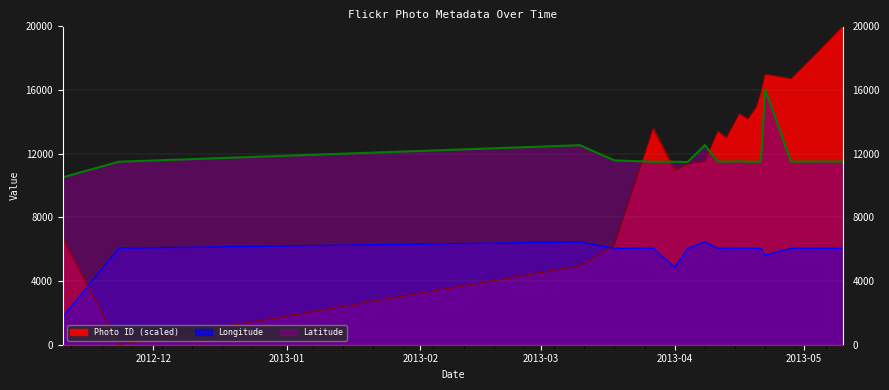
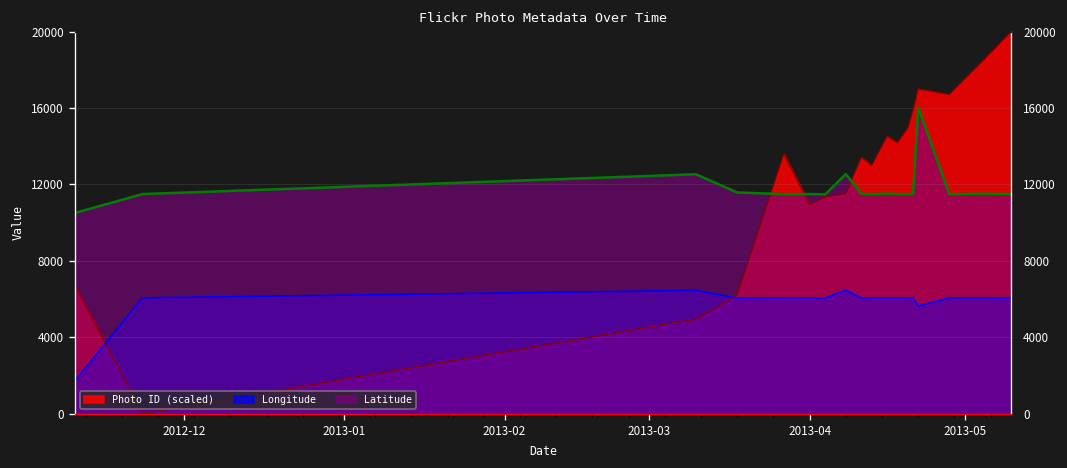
  {
    "Photo ID (scaled)": {
      "2013-04": 10900
    },
    "Longitude": {
-     "2013-04": 4900
+     "2013-04": 6100
    },
    "Latitude": {
      "2013-04": 11500
    }
  }
